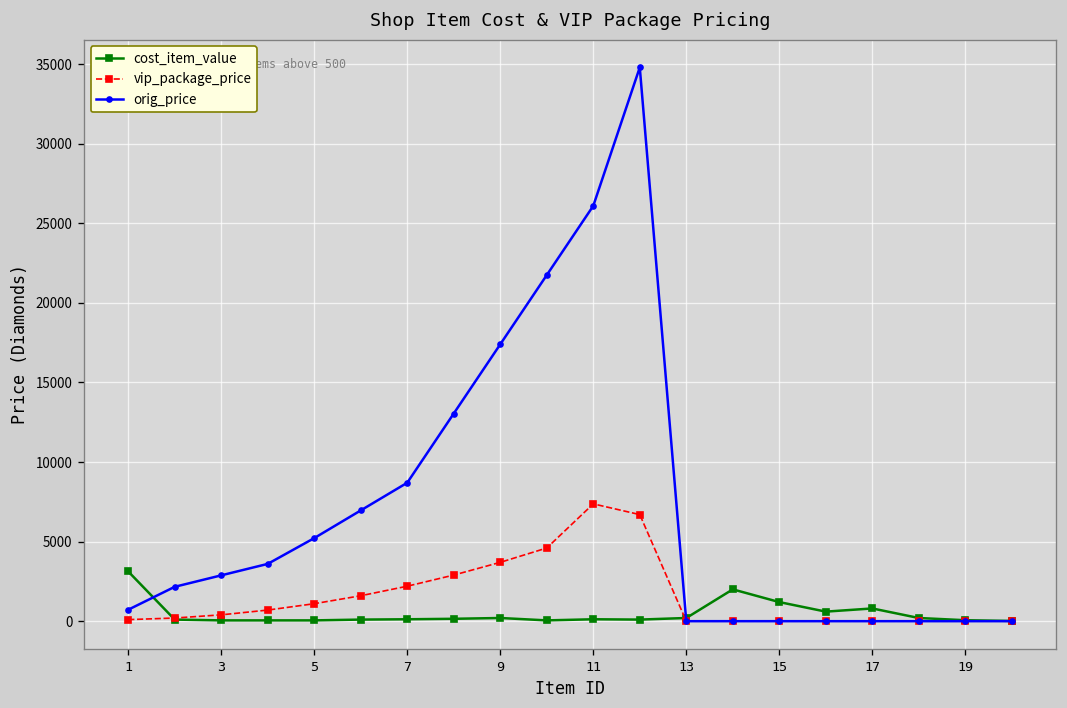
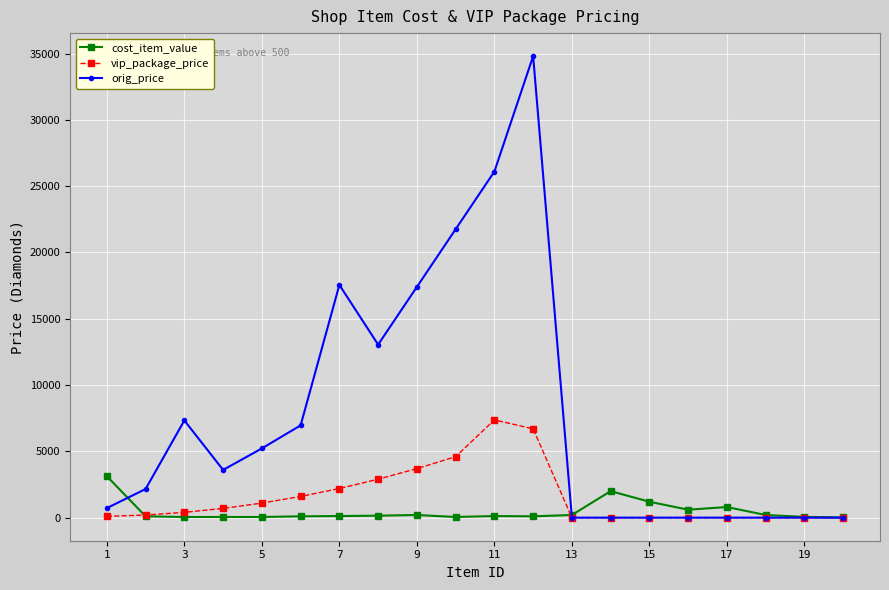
  {
    "cost_item_value": {
      "1": 3100,
      "3": 100,
      "5": 100,
      "7": 100,
      "9": 200,
      "11": 100,
      "13": 200,
      "15": 1200,
      "17": 800
    },
    "vip_package_price": {
      "1": 100,
      "3": 400,
      "5": 1100,
      "7": 2200,
      "9": 3700,
      "11": 7400
    },
    "orig_price": {
      "1": 700,
-     "3": 2900,
+     "3": 7300,
      "5": 5200,
-     "7": 8700,
+     "7": 17600,
      "9": 17400,
      "11": 26100
    }
  }
